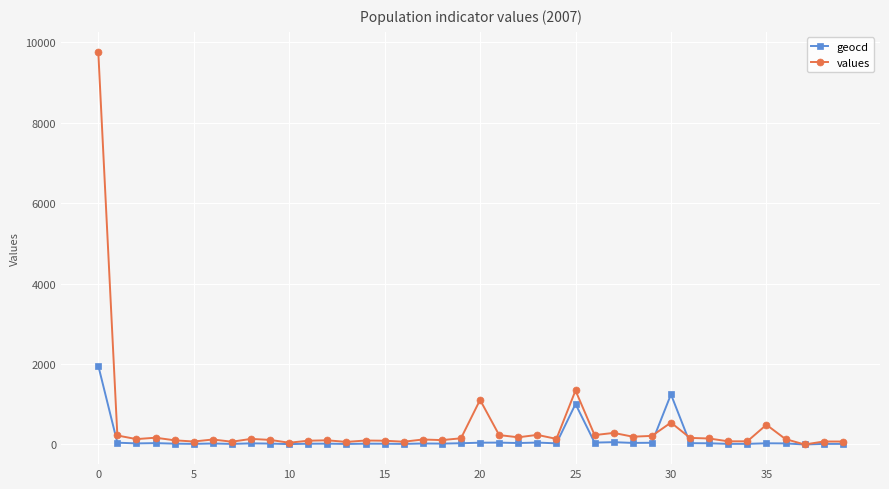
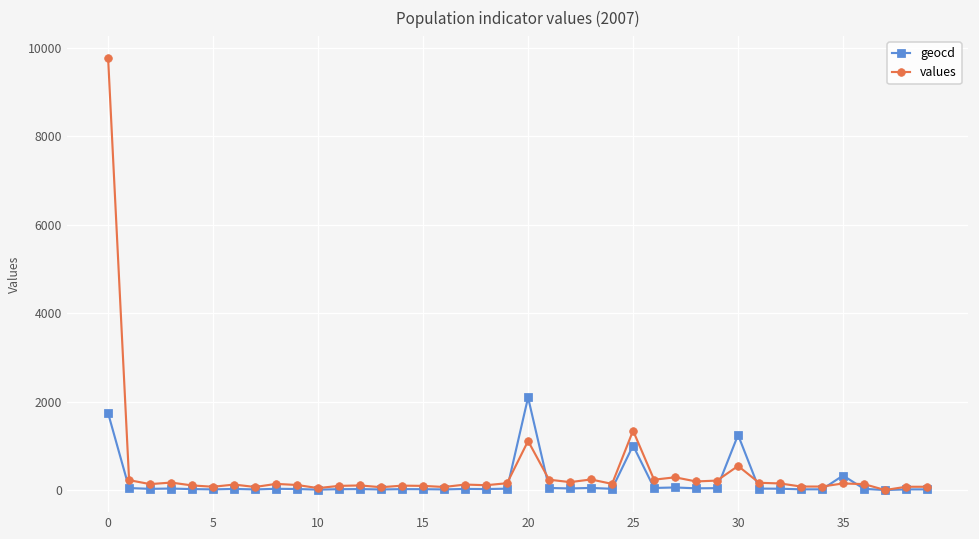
  {
    "geocd": {
-     "0": 2000,
+     "0": 1700,
      "15": 0,
-     "20": 0,
+     "20": 2100,
      "25": 1000,
      "30": 1200,
-     "35": 0
+     "35": 300
    },
    "values": {
      "0": 9800,
      "15": 100,
      "20": 1100,
      "25": 1300,
      "30": 500,
-     "35": 500
+     "35": 100
    }
  }
